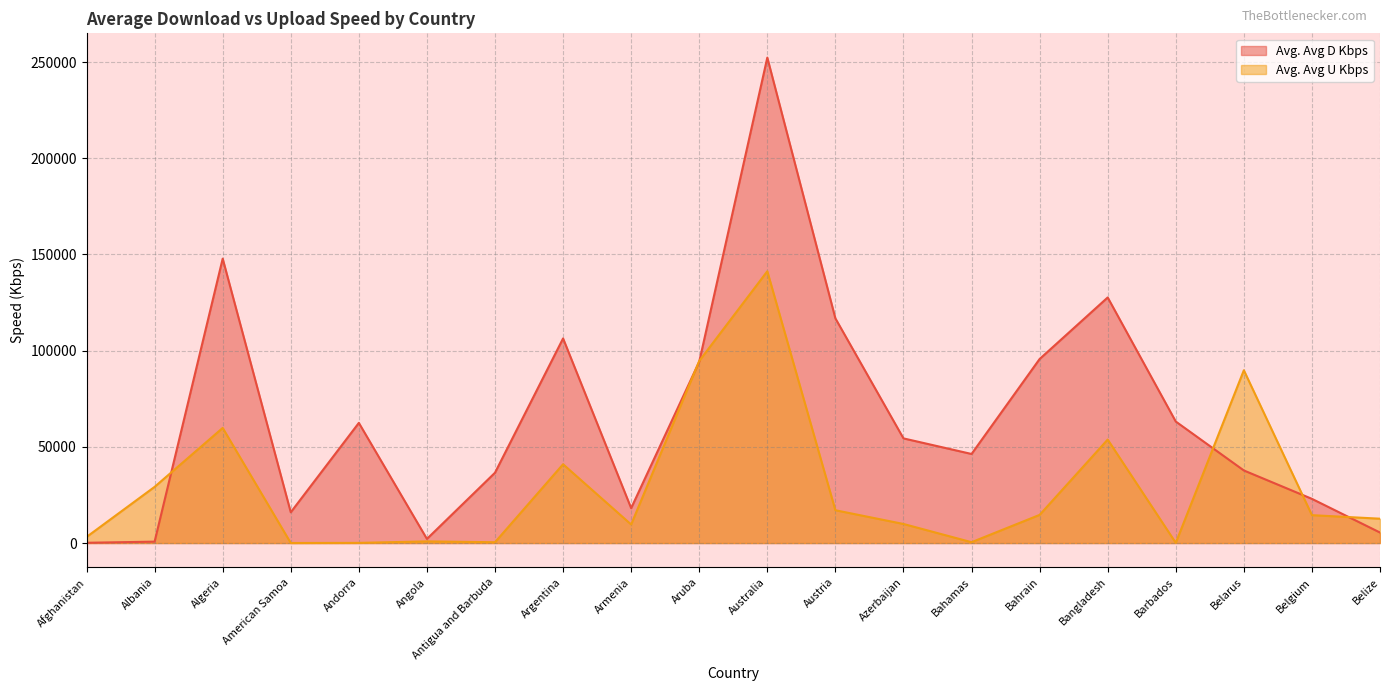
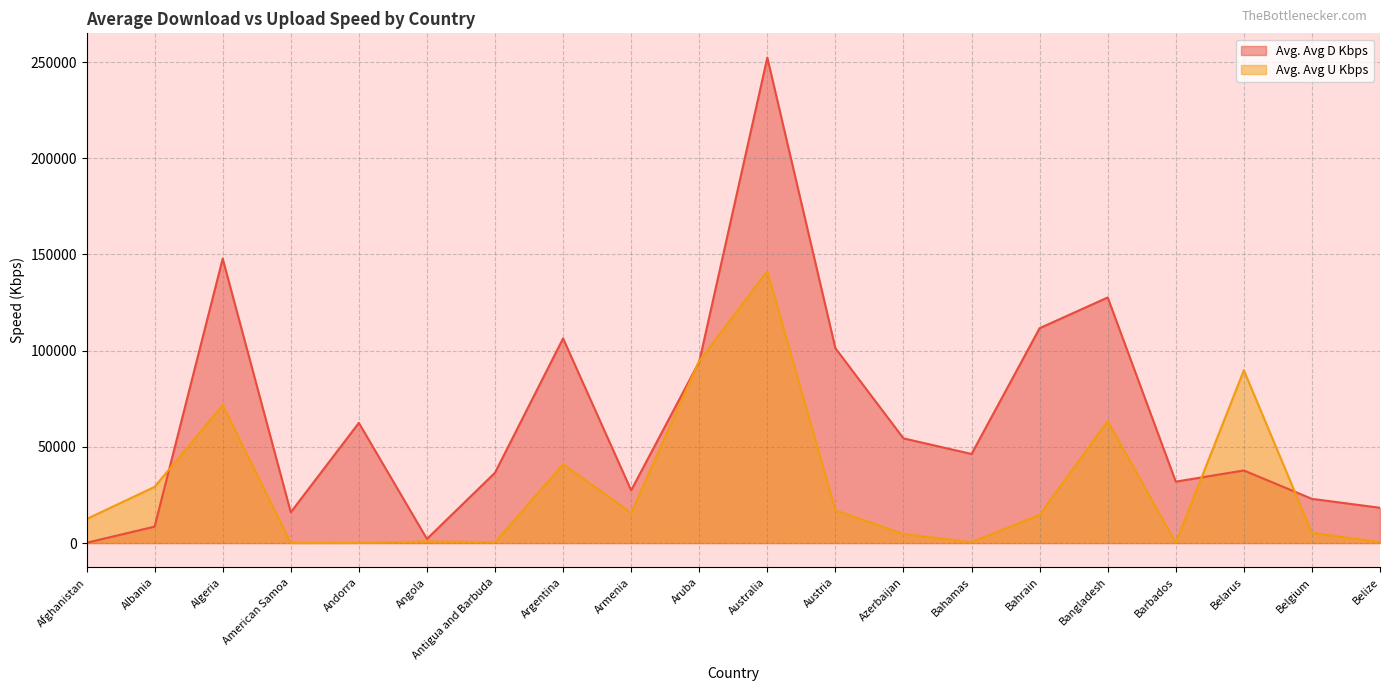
  {
    "Avg. Avg D Kbps": {
      "Afghanistan": 0,
-     "Albania": 1000,
+     "Albania": 9000,
      "Algeria": 148000,
      "American Samoa": 16000,
      "Andorra": 62000,
      "Antigua and Barbuda": 37000,
      "Argentina": 106000,
-     "Armenia": 18000,
+     "Armenia": 27000,
      "Australia": 252000,
-     "Austria": 117000,
+     "Austria": 101000,
      "Azerbaijan": 54000,
      "Bahamas": 46000,
-     "Bahrain": 96000,
+     "Bahrain": 112000,
      "Bangladesh": 128000,
-     "Barbados": 63000,
+     "Barbados": 32000,
      "Belarus": 38000,
      "Belgium": 23000,
-     "Belize": 5000
+     "Belize": 18000
    },
    "Avg. Avg U Kbps": {
-     "Afghanistan": 3000,
+     "Afghanistan": 12000,
      "Albania": 29000,
-     "Algeria": 60000,
+     "Algeria": 72000,
      "American Samoa": 0,
      "Andorra": 0,
      "Antigua and Barbuda": 0,
      "Argentina": 41000,
-     "Armenia": 10000,
+     "Armenia": 16000,
      "Australia": 141000,
      "Austria": 17000,
-     "Azerbaijan": 10000,
+     "Azerbaijan": 5000,
      "Bahamas": 0,
      "Bahrain": 15000,
-     "Bangladesh": 54000,
+     "Bangladesh": 63000,
      "Barbados": 0,
      "Belarus": 90000,
-     "Belgium": 14000,
-     "Belize": 13000
+     "Belgium": 5000,
+     "Belize": 0
    }
  }
